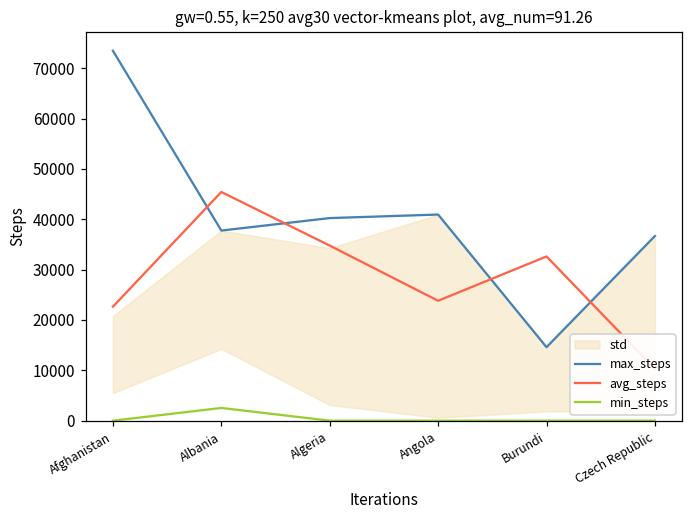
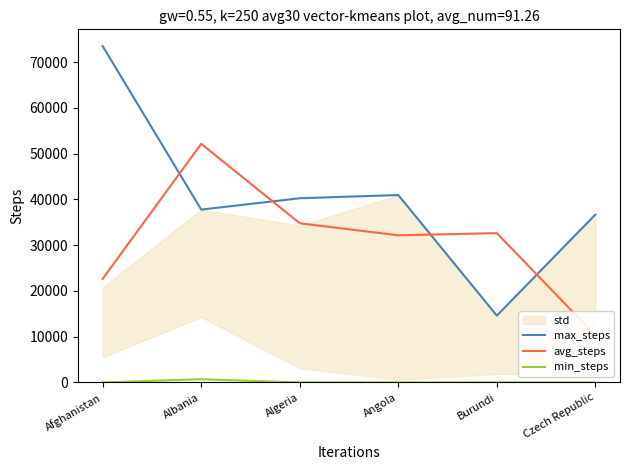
  {
    "max_steps": {
      "Afghanistan": 73000,
      "Algeria": 40000
    },
    "avg_steps": {
      "Afghanistan": 23000,
-     "Albania": 45000,
-     "Angola": 24000,
+     "Albania": 52000,
+     "Angola": 32000,
      "Burundi": 33000
    },
    "min_steps": {
      "Afghanistan": 0,
-     "Albania": 3000,
+     "Albania": 1000,
      "Algeria": 0,
      "Angola": 0,
      "Burundi": 0,
      "Czech Republic": 0
    }
  }
